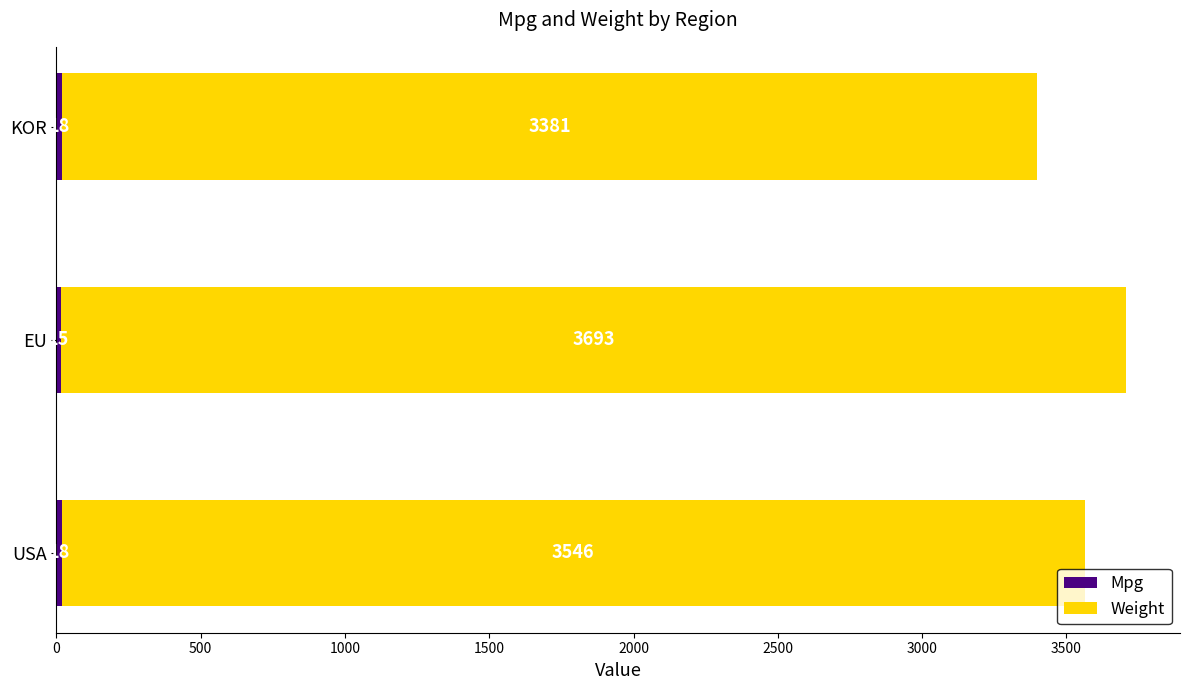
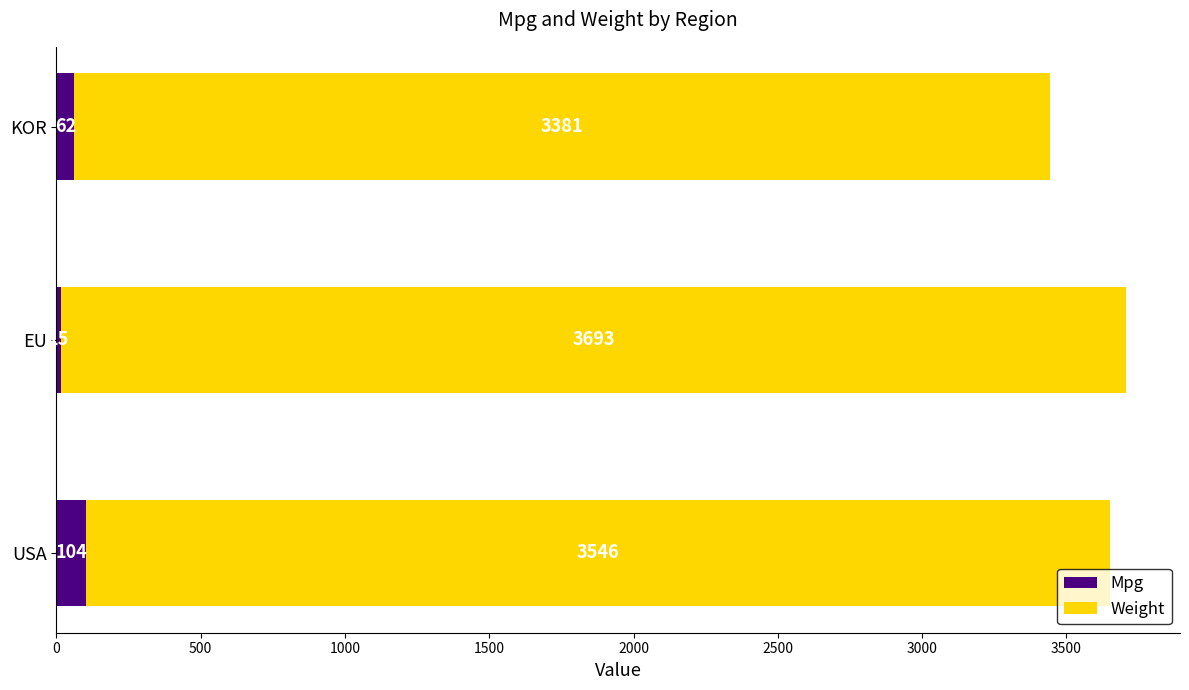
  {
    "Mpg": {
-     "KOR": 18,
+     "KOR": 62,
      "EU": 15,
-     "USA": 18
+     "USA": 104
    },
    "Weight": {
      "KOR": 3381,
      "EU": 3693,
      "USA": 3546
    }
  }
